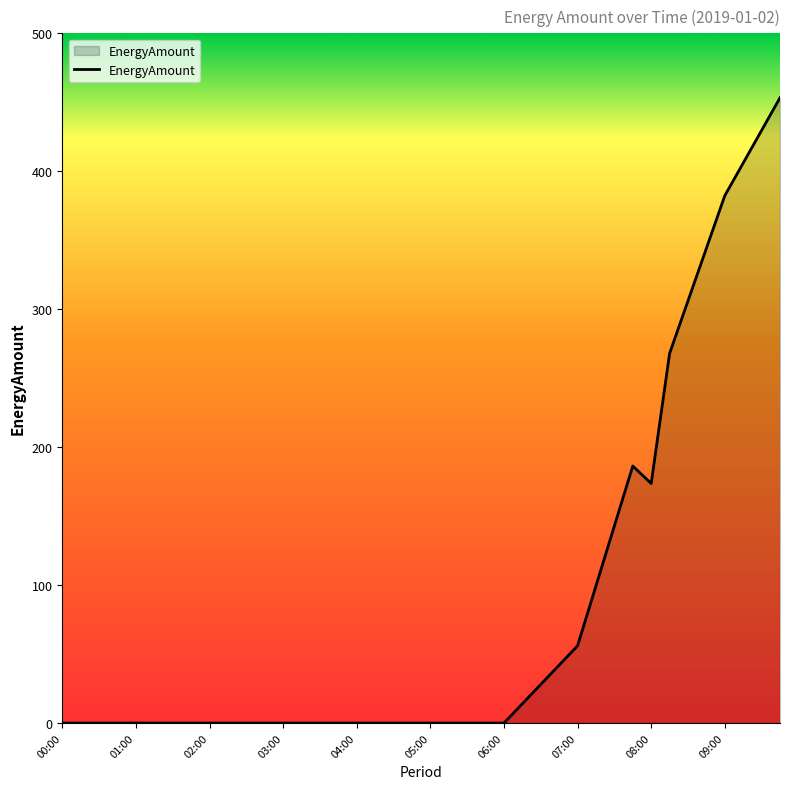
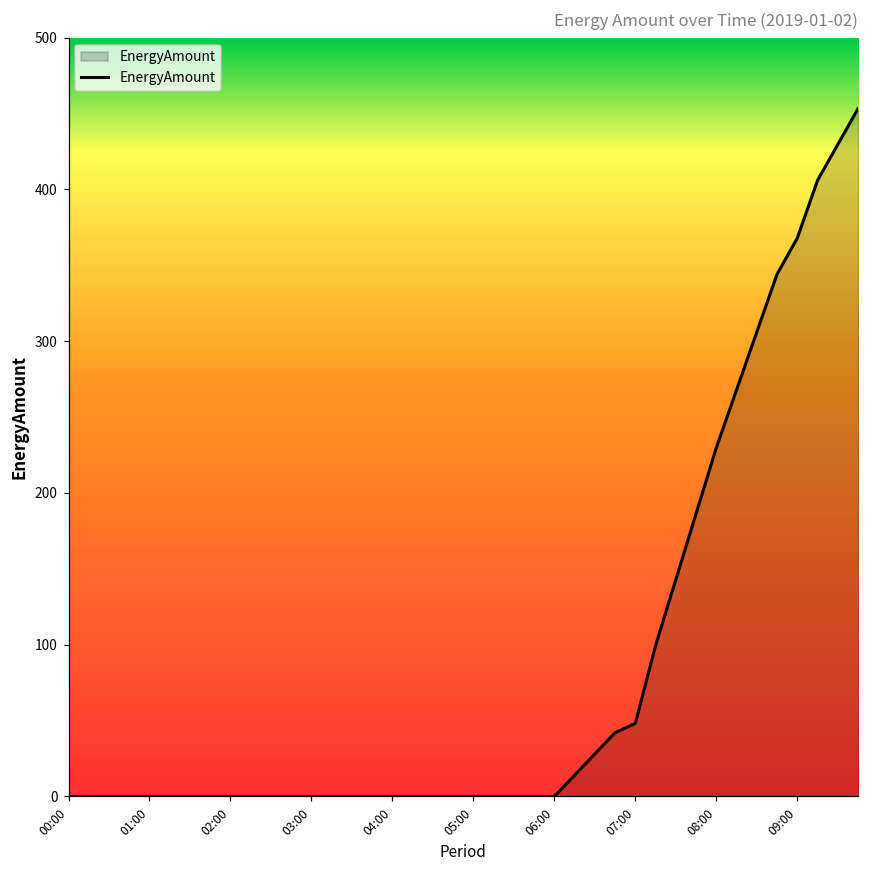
  {
    "00:00": 0,
    "01:00": 0,
    "02:00": 0,
    "03:00": 0,
    "04:00": 0,
    "05:00": 0,
    "06:00": 0,
-   "07:00": 56,
-   "08:00": 174,
-   "09:00": 382
+   "07:00": 48,
+   "08:00": 230,
+   "09:00": 368
  }
